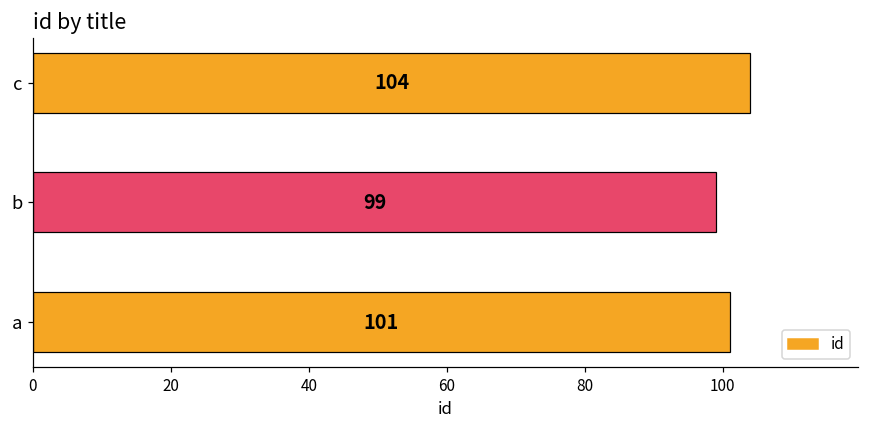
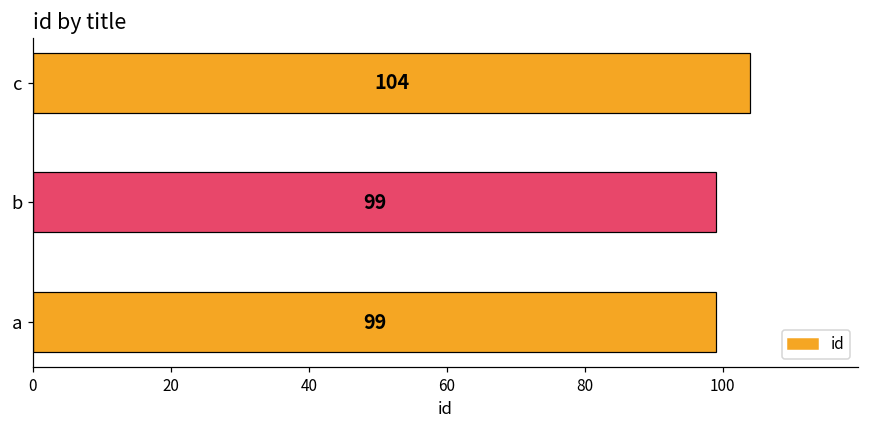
  {
    "c": 104,
    "b": 99,
-   "a": 101
+   "a": 99
  }
